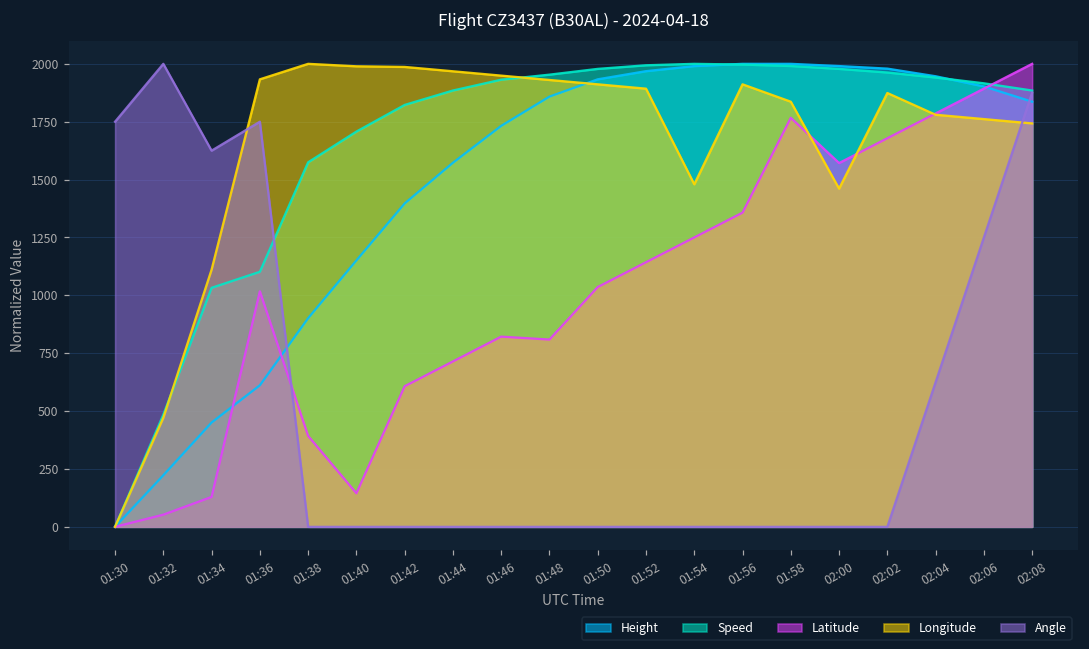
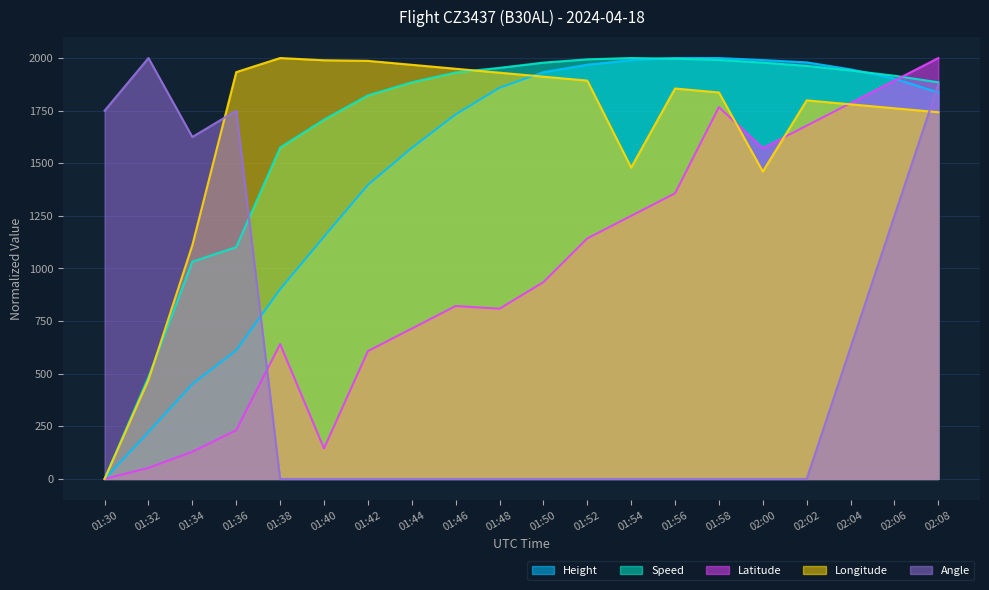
  {
    "Latitude": {
      "01:32": 50,
      "01:34": 130,
-     "01:36": 1020,
-     "01:38": 390,
+     "01:36": 230,
+     "01:38": 640,
      "01:40": 150,
      "01:42": 610,
      "01:44": 710,
      "01:46": 820,
      "01:48": 810,
-     "01:50": 1040,
+     "01:50": 940,
      "01:52": 1140,
      "01:54": 1250,
      "01:56": 1360,
      "01:58": 1770,
      "02:00": 1570,
      "02:02": 1680,
      "02:08": 2000
    },
    "Longitude": {
      "01:32": 470,
      "01:34": 1110,
      "01:36": 1930,
      "01:38": 2000,
      "01:40": 1990,
      "01:42": 1990,
      "01:44": 1970,
      "01:46": 1950,
      "01:48": 1930,
      "01:50": 1910,
      "01:52": 1890,
      "01:54": 1480,
-     "01:56": 1910,
+     "01:56": 1860,
      "01:58": 1840,
      "02:00": 1460,
-     "02:02": 1870,
+     "02:02": 1800,
      "02:06": 1760,
      "02:08": 1740
    },
    "Angle": {
      "01:30": 1750,
      "01:32": 2000,
      "01:34": 1630,
      "01:36": 1750,
      "01:38": 0,
      "01:40": 0,
      "01:42": 0,
      "01:44": 0,
      "01:46": 0,
      "01:48": 0,
      "01:50": 0,
      "01:52": 0,
      "01:54": 0,
      "01:56": 0,
      "01:58": 0,
      "02:00": 0,
      "02:02": 0,
      "02:04": 630,
      "02:06": 1250
    }
  }
